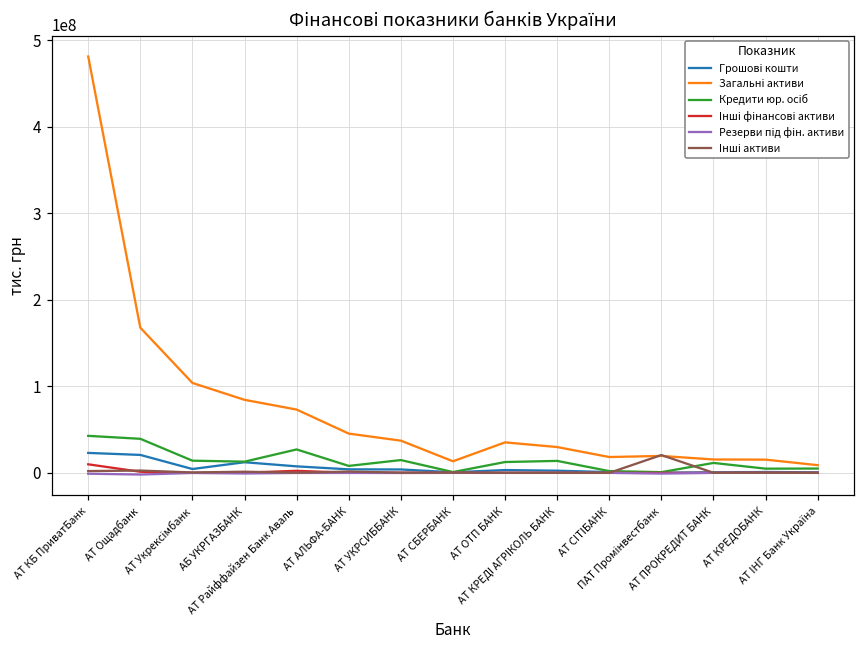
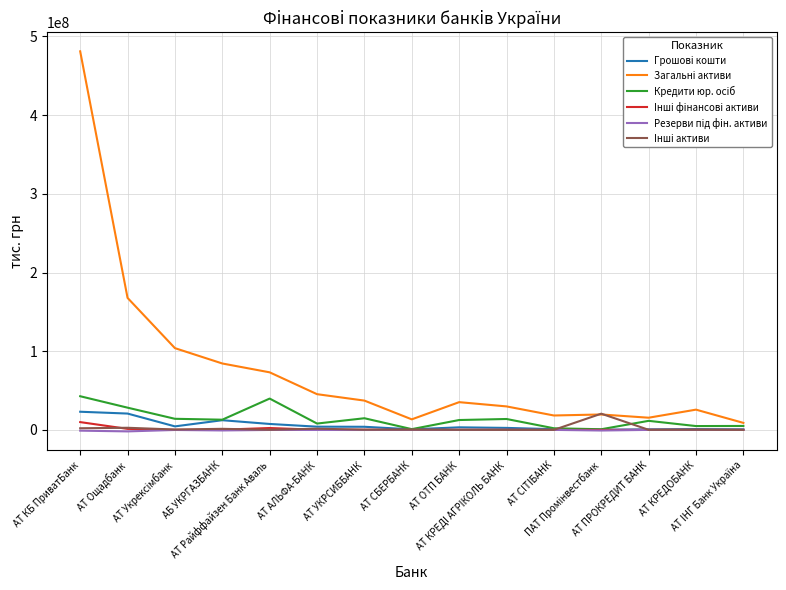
  {
    "Грошові кошти": {
      "АТ КБ ПриватБанк": 20000000,
      "АТ Ощадбанк": 20000000,
      "АТ Укрексімбанк": 0,
      "АТ Райффайзен Банк Аваль": 10000000,
      "АТ УКРСИББАНК": 0
    },
    "Загальні активи": {
      "АТ КБ ПриватБанк": 480000000,
      "АТ Ощадбанк": 170000000,
      "АТ Укрексімбанк": 100000000,
      "АБ УКРГАЗБАНК": 80000000,
      "АТ Райффайзен Банк Аваль": 70000000,
      "АТ АЛЬФА-БАНК": 50000000,
      "АТ УКРСИББАНК": 40000000,
      "АТ СБЕРБАНК": 10000000,
      "АТ ОТП БАНК": 40000000,
      "АТ КРЕДІ АГРІКОЛЬ БАНК": 30000000,
      "АТ СІТІБАНК": 20000000,
      "АТ ПРОКРЕДИТ БАНК": 20000000,
-     "АТ КРЕДОБАНК": 20000000,
+     "АТ КРЕДОБАНК": 30000000,
      "АТ ІНГ Банк Україна": 10000000
    },
    "Кредити юр. осіб": {
      "АТ КБ ПриватБанк": 40000000,
-     "АТ Ощадбанк": 40000000,
+     "АТ Ощадбанк": 30000000,
      "АТ Укрексімбанк": 10000000,
-     "АТ Райффайзен Банк Аваль": 30000000,
+     "АТ Райффайзен Банк Аваль": 40000000,
      "АТ АЛЬФА-БАНК": 10000000,
      "АТ УКРСИББАНК": 10000000,
      "АТ ОТП БАНК": 10000000,
      "АТ КРЕДІ АГРІКОЛЬ БАНК": 10000000,
      "АТ ПРОКРЕДИТ БАНК": 10000000,
      "АТ КРЕДОБАНК": 0,
      "АТ ІНГ Банк Україна": 0
    },
    "Інші фінансові активи": {
      "АТ КБ ПриватБанк": 10000000
    }
  }
